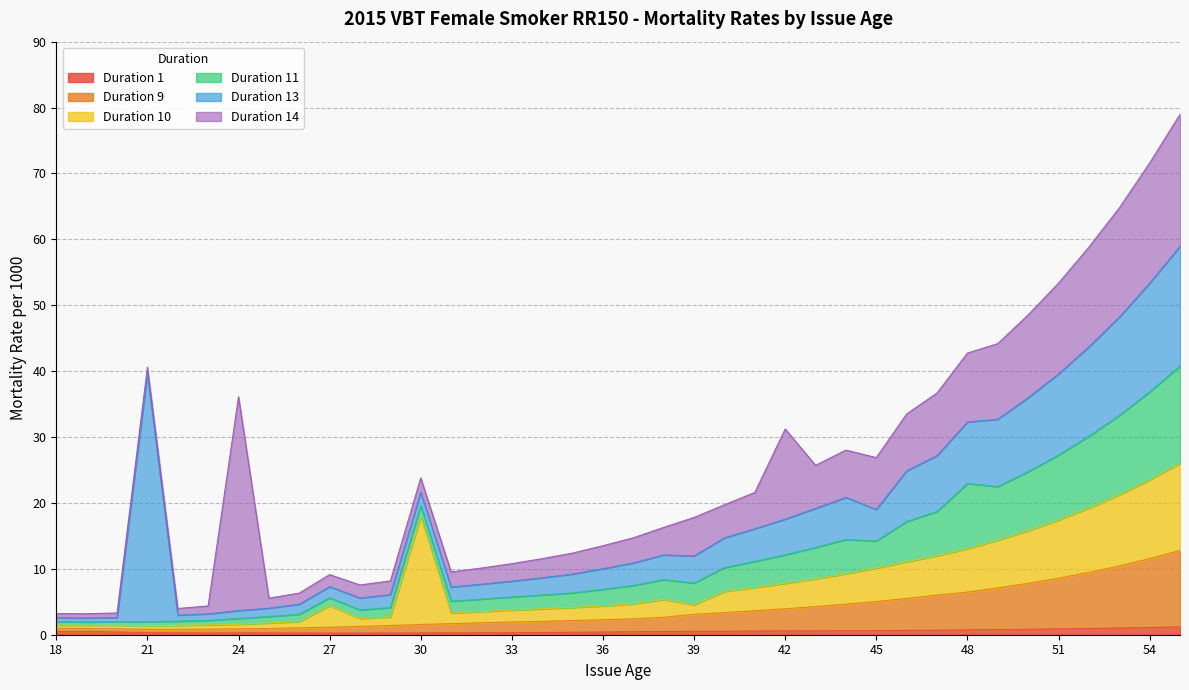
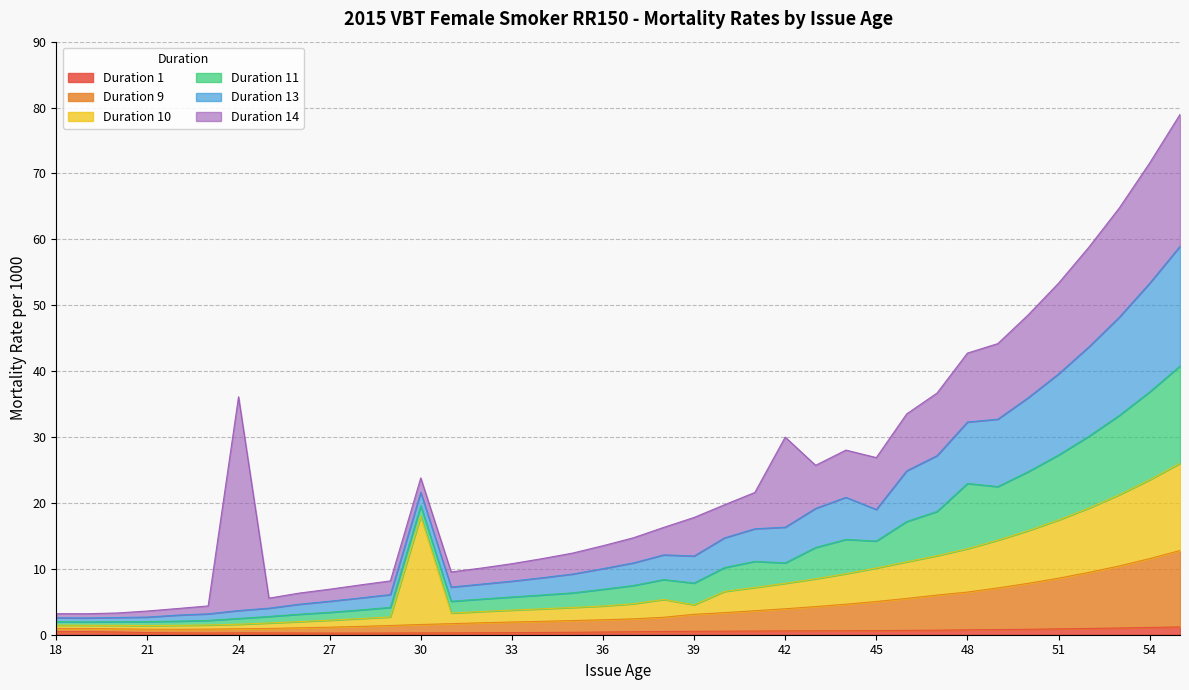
  {
    "Duration 10": {
      "18": 1,
      "21": 1,
      "24": 1,
-     "27": 3,
+     "27": 1,
      "30": 16,
      "33": 2,
      "36": 2,
      "39": 1,
      "42": 4,
      "45": 5,
      "48": 7,
      "51": 9,
      "54": 12
    },
    "Duration 11": {
      "18": 1,
      "21": 1,
      "24": 1,
      "27": 1,
      "30": 2,
      "33": 2,
      "36": 3,
      "39": 3,
-     "42": 4,
+     "42": 3,
      "45": 4,
      "48": 10,
      "51": 10,
      "54": 13
    },
    "Duration 13": {
      "18": 1,
-     "21": 38,
+     "21": 1,
      "24": 1,
      "27": 2,
      "30": 2,
      "33": 2,
      "36": 3,
      "39": 4,
      "42": 5,
      "45": 5,
      "48": 9,
      "51": 12,
      "54": 16
    },
    "Duration 14": {
      "18": 1,
      "21": 1,
      "24": 32,
      "27": 2,
      "30": 2,
      "33": 3,
      "36": 3,
      "39": 6,
      "42": 14,
      "45": 8,
      "48": 10,
      "51": 14,
      "54": 18
    }
  }
